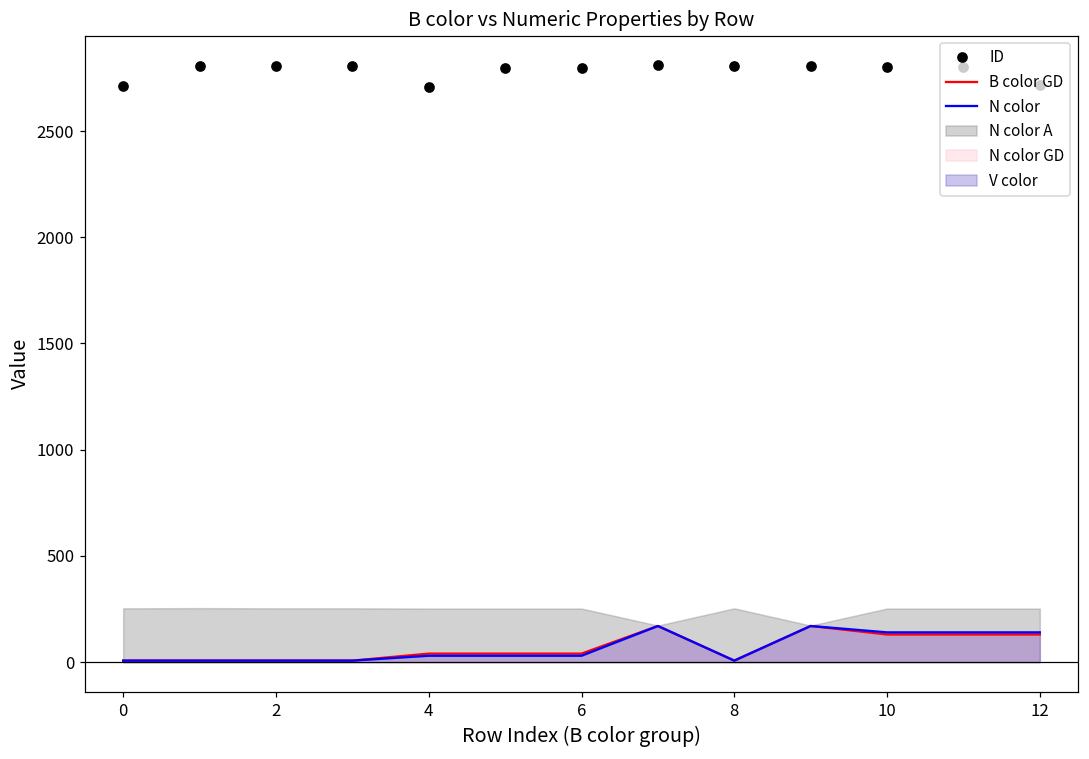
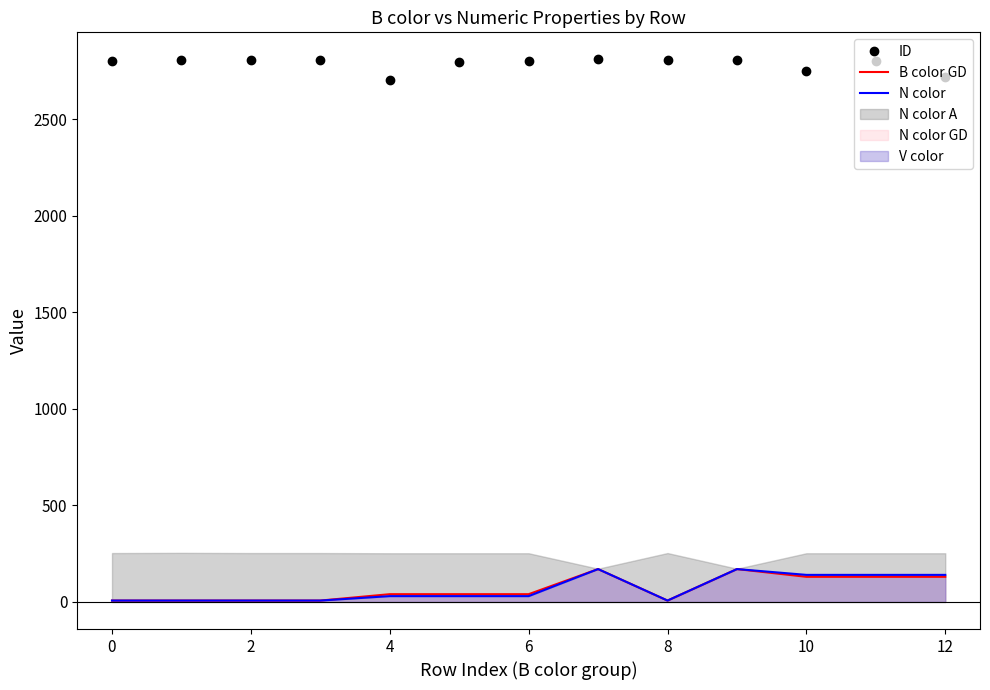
  {
    "ID": {
-     "0": 2710,
+     "0": 2800,
      "2": 2810,
      "4": 2710,
      "6": 2800,
      "8": 2810,
-     "10": 2800
+     "10": 2750
    }
  }
